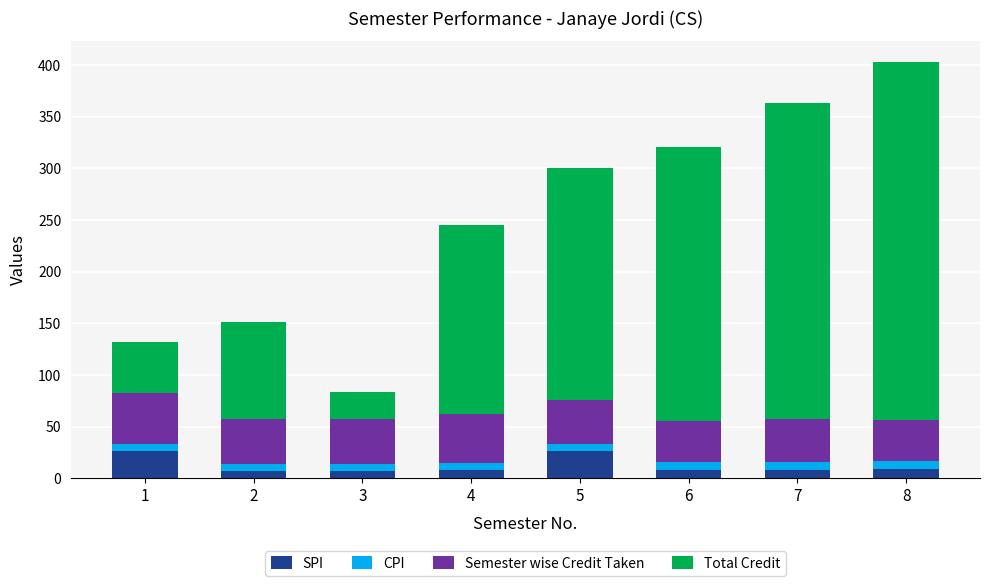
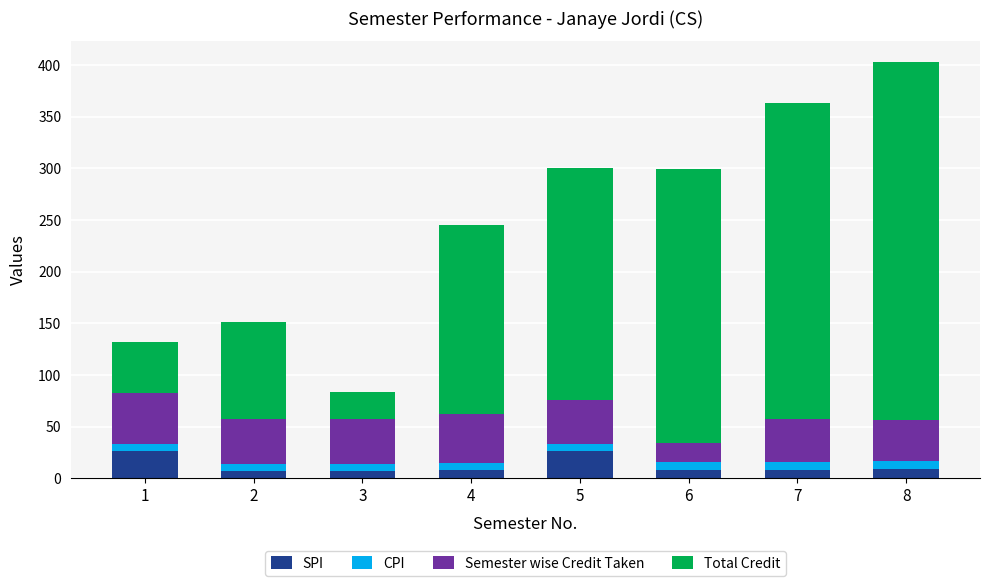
  {
    "SPI": {
      "1": 26,
      "2": 7,
      "3": 7,
      "4": 8,
      "5": 26,
      "6": 8,
      "7": 8,
      "8": 9
    },
    "CPI": {
      "1": 7,
      "2": 7,
      "3": 7,
      "4": 7,
      "5": 7,
      "6": 7,
      "7": 8,
      "8": 8
    },
    "Semester wise Credit Taken": {
      "1": 49,
      "2": 44,
      "3": 43,
      "4": 47,
      "5": 42,
-     "6": 40,
+     "6": 19,
      "7": 41,
      "8": 40
    },
    "Total Credit": {
      "1": 49,
      "2": 93,
      "3": 26,
      "4": 183,
      "5": 225,
      "6": 265,
      "7": 306,
      "8": 346
    }
  }
